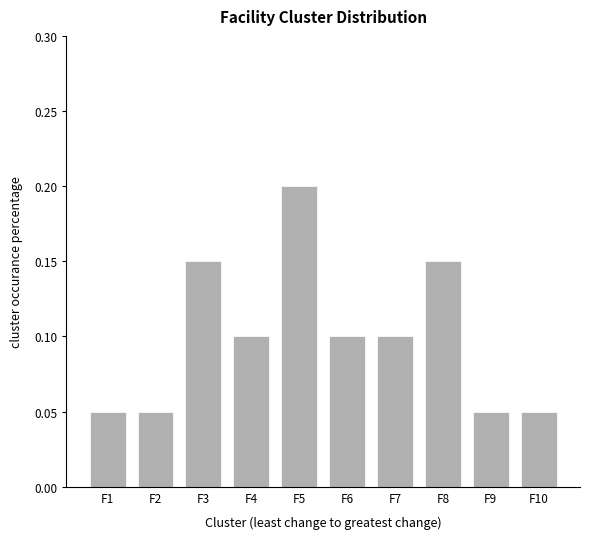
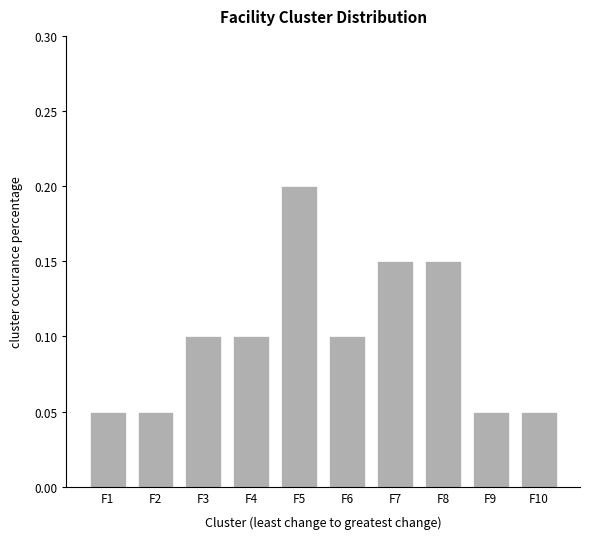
  {
    "F1": 0.050,
    "F2": 0.050,
-   "F3": 0.150,
+   "F3": 0.100,
    "F4": 0.100,
    "F5": 0.200,
    "F6": 0.100,
-   "F7": 0.100,
+   "F7": 0.150,
    "F8": 0.150,
    "F9": 0.050,
    "F10": 0.050
  }
